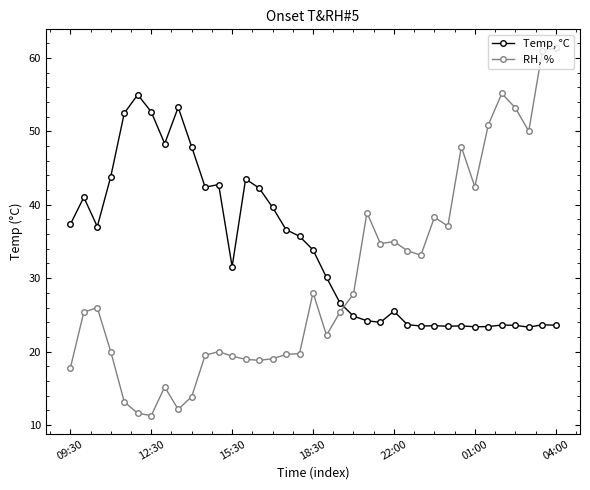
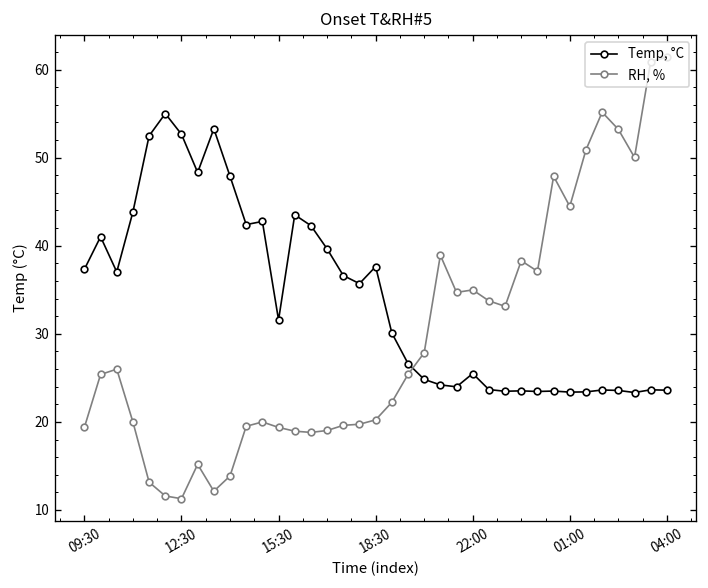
  {
    "Temp, °C": {
      "09:30": 37,
      "12:30": 53,
      "15:30": 32,
-     "18:30": 34,
+     "18:30": 38,
      "22:00": 25,
      "01:00": 23,
      "04:00": 24
    },
    "RH, %": {
-     "09:30": 18,
+     "09:30": 19,
      "12:30": 11,
      "15:30": 19,
-     "18:30": 28,
+     "18:30": 20,
      "22:00": 35,
-     "01:00": 42
+     "01:00": 44
    }
  }
